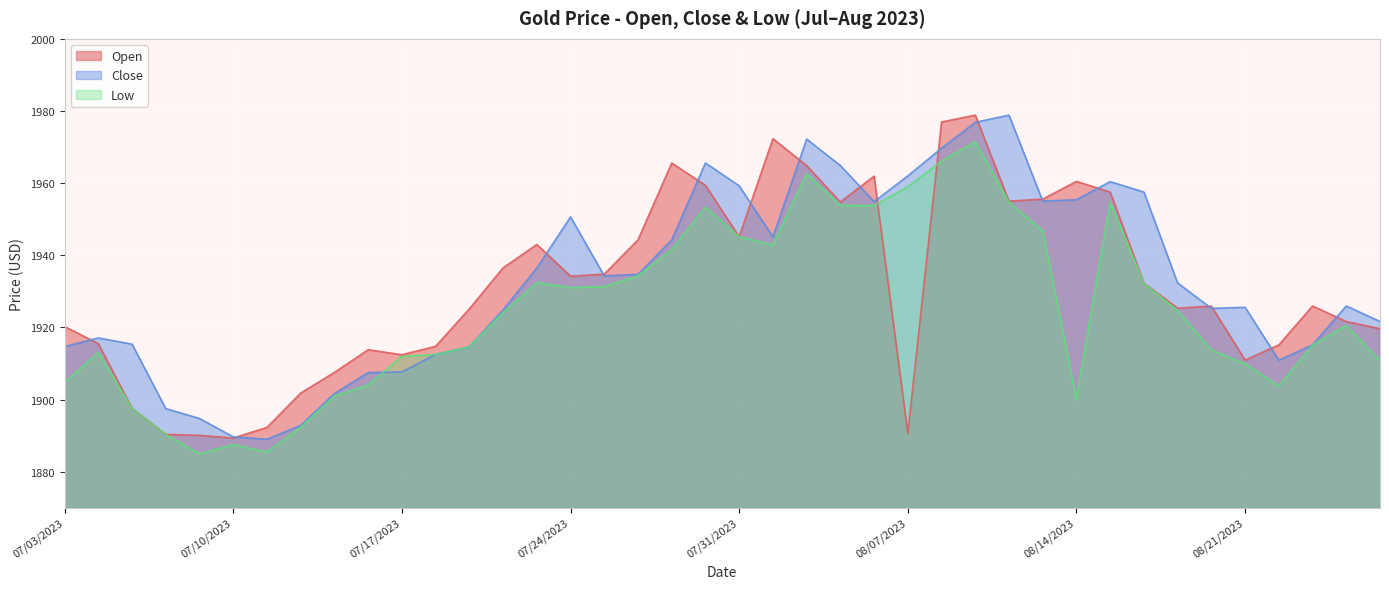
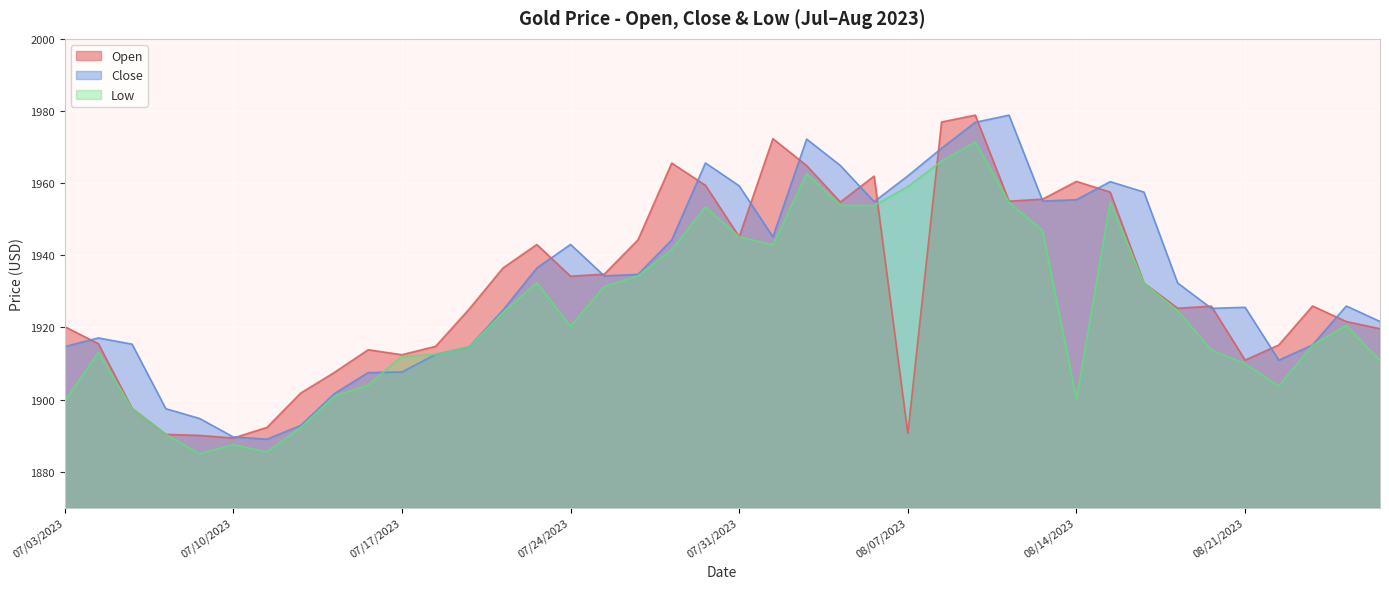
  {
    "Open": {
      "07/03/2023": 1920,
      "07/24/2023": 1934,
      "08/07/2023": 1891,
      "08/14/2023": 1960,
      "08/21/2023": 1911
    },
    "Close": {
      "07/03/2023": 1915,
      "07/17/2023": 1908,
-     "07/24/2023": 1951,
+     "07/24/2023": 1943,
      "07/31/2023": 1959,
      "08/07/2023": 1962,
      "08/14/2023": 1955,
      "08/21/2023": 1926
    },
    "Low": {
-     "07/03/2023": 1905,
+     "07/03/2023": 1900,
      "07/10/2023": 1887,
-     "07/24/2023": 1931,
+     "07/24/2023": 1920,
      "08/07/2023": 1959,
      "08/14/2023": 1900,
      "08/21/2023": 1910
    }
  }
